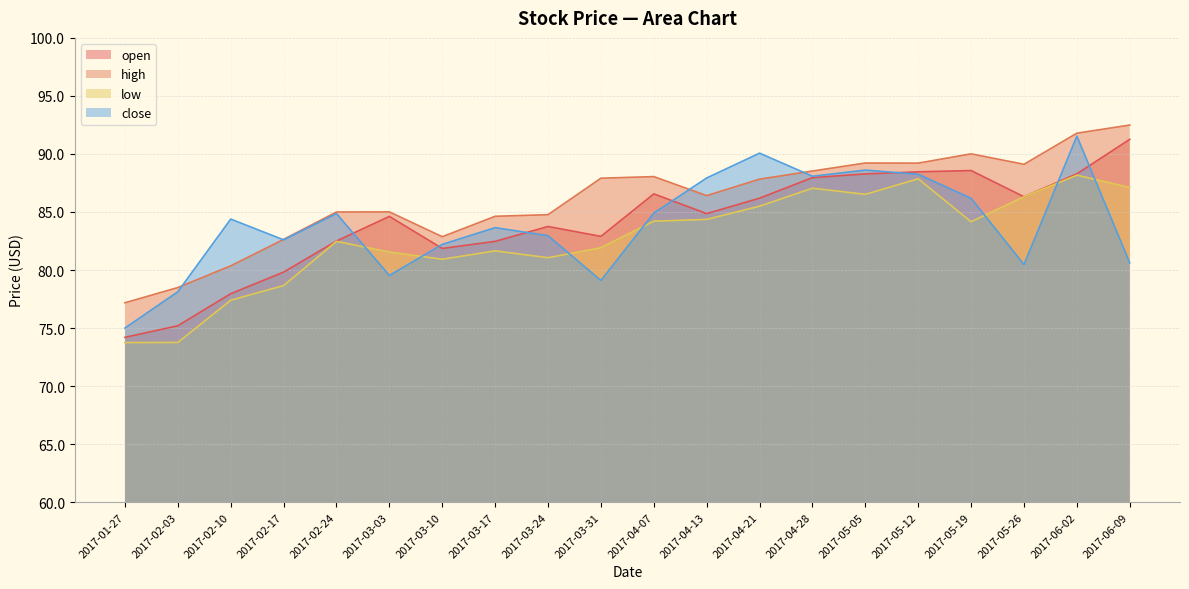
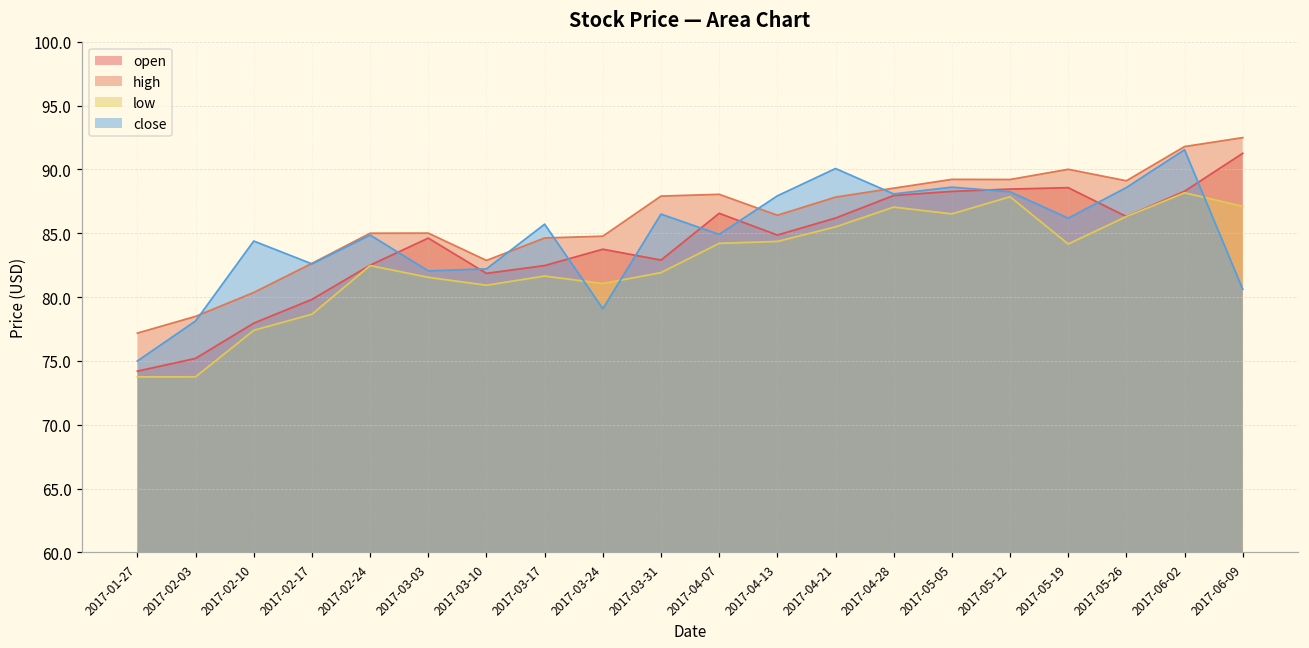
  {
    "close": {
      "2017-01-27": 75.0,
      "2017-02-03": 78.1,
      "2017-02-10": 84.4,
-     "2017-03-03": 79.5,
+     "2017-03-03": 82.1,
      "2017-03-10": 82.2,
-     "2017-03-17": 83.7,
-     "2017-03-24": 83.0,
-     "2017-03-31": 79.1,
+     "2017-03-17": 85.7,
+     "2017-03-24": 79.1,
+     "2017-03-31": 86.5,
      "2017-04-07": 84.9,
      "2017-04-13": 87.9,
      "2017-04-21": 90.1,
      "2017-05-05": 88.6,
      "2017-05-19": 86.2,
-     "2017-05-26": 80.5,
+     "2017-05-26": 88.6,
      "2017-06-02": 91.5,
      "2017-06-09": 80.6
    }
  }
